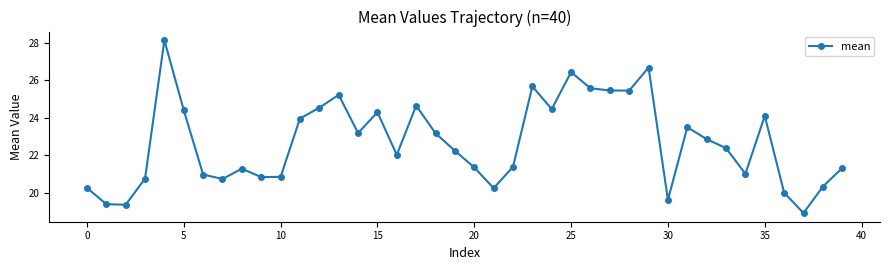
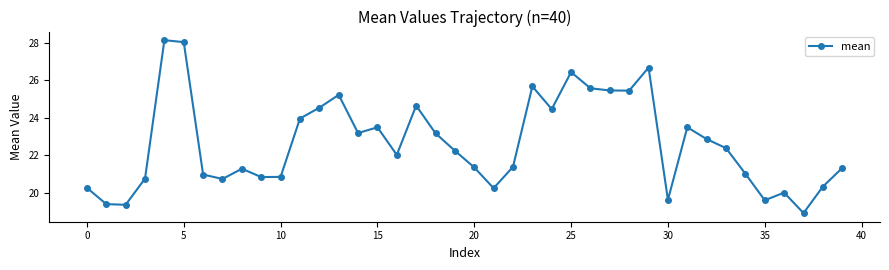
  {
    "0": 20.3,
-   "5": 24.4,
+   "5": 28.0,
    "10": 20.9,
-   "15": 24.3,
+   "15": 23.5,
    "20": 21.4,
    "25": 26.4,
    "30": 19.6,
-   "35": 24.1
+   "35": 19.6
  }
